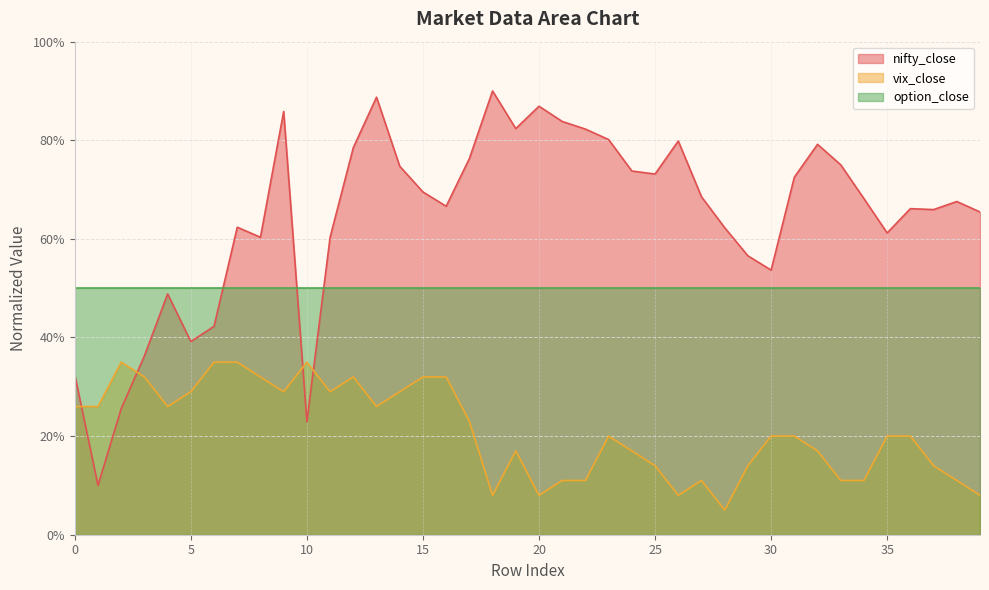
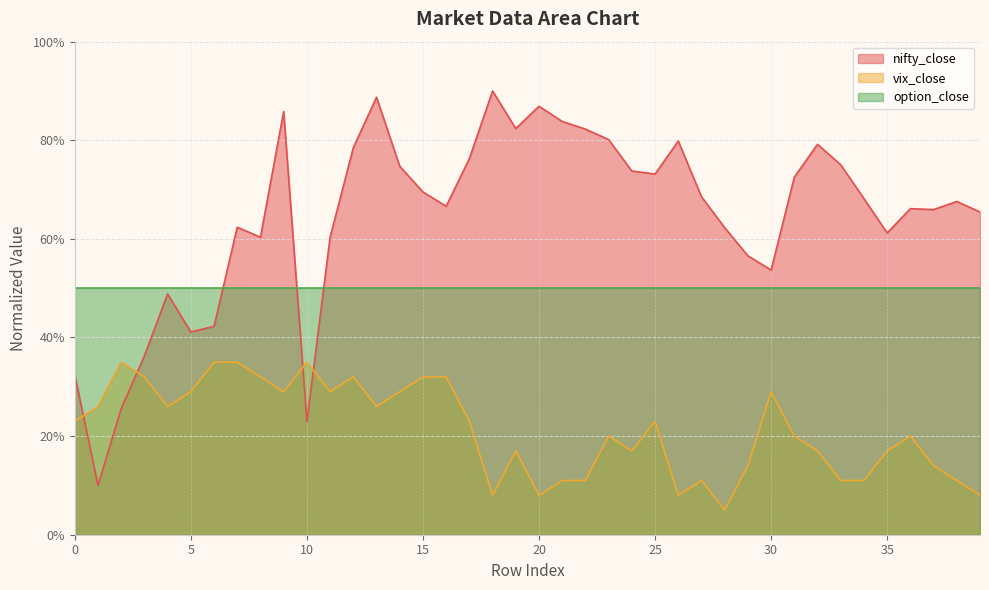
  {
    "nifty_close": {
      "0": "32%",
-     "5": "39%",
+     "5": "41%",
      "10": "23%",
      "15": "70%",
      "20": "87%",
      "25": "73%",
      "30": "54%",
      "35": "61%"
    },
    "vix_close": {
-     "0": "26%",
+     "0": "23%",
      "5": "29%",
      "10": "35%",
      "15": "32%",
      "20": "8%",
-     "25": "14%",
-     "30": "20%",
-     "35": "20%"
+     "25": "23%",
+     "30": "29%",
+     "35": "17%"
    },
    "option_close": {
      "0": "50%",
      "5": "50%",
      "10": "50%",
      "15": "50%",
      "20": "50%",
      "25": "50%",
      "30": "50%",
      "35": "50%"
    }
  }
